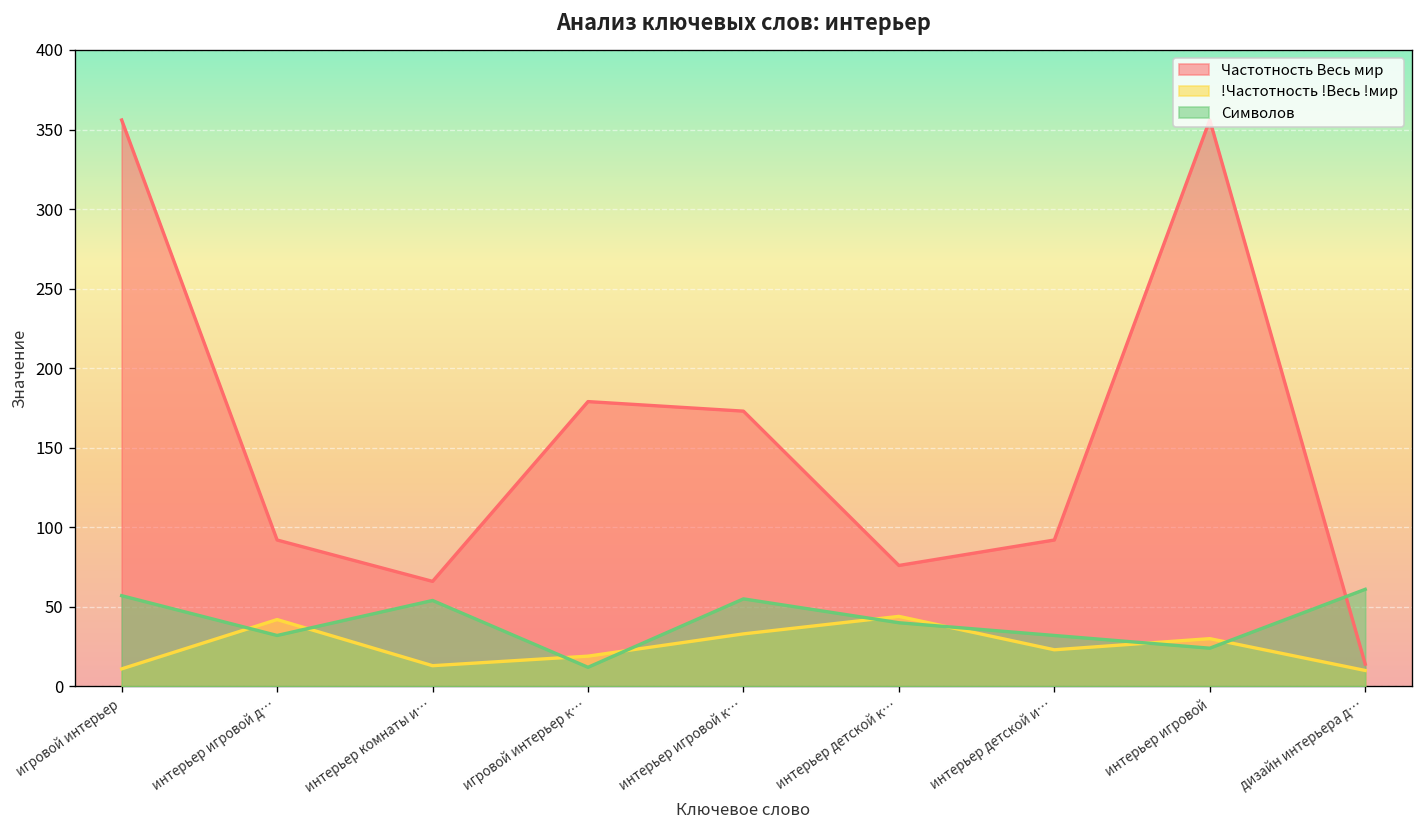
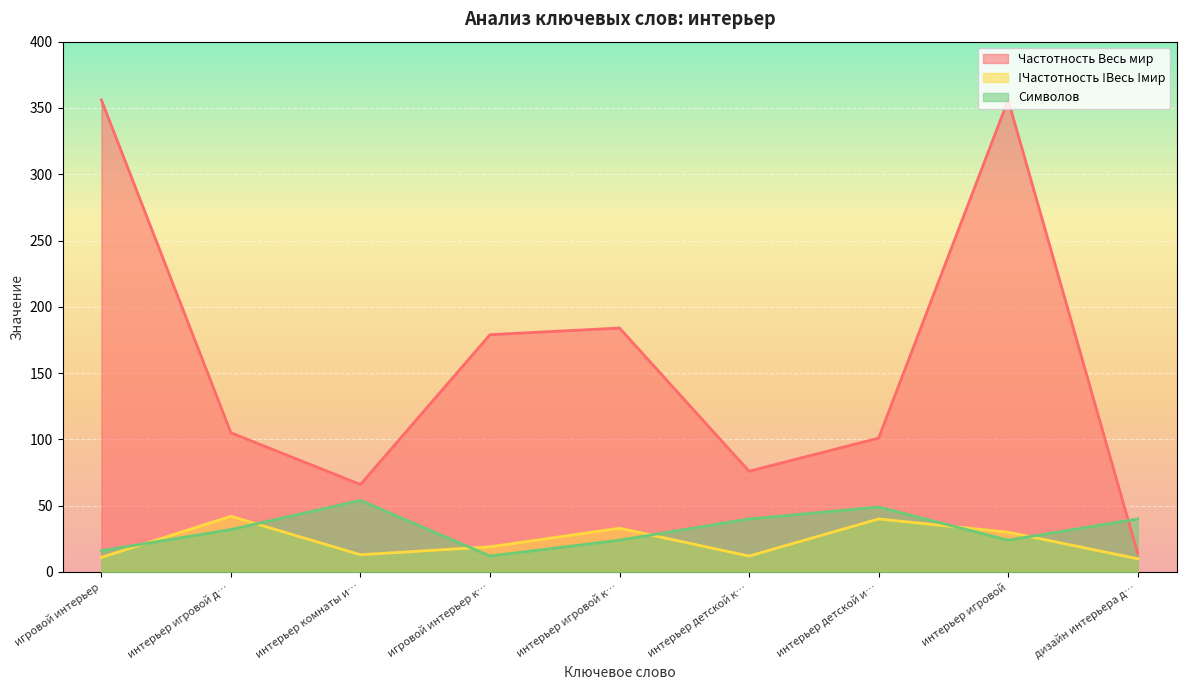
  {
    "Частотность Весь мир": {
      "игровой интерьер": 356,
-     "интерьер игровой д…": 92,
+     "интерьер игровой д…": 105,
      "интерьер комнаты и…": 66,
      "игровой интерьер к…": 179,
-     "интерьер игровой к…": 173,
+     "интерьер игровой к…": 184,
      "интерьер детской к…": 76,
-     "интерьер детской и…": 92,
+     "интерьер детской и…": 101,
      "дизайн интерьера д…": 14
    },
    "!Частотность !Весь !мир": {
      "игровой интерьер": 11,
      "интерьер игровой д…": 42,
      "интерьер комнаты и…": 13,
      "игровой интерьер к…": 19,
      "интерьер игровой к…": 33,
-     "интерьер детской к…": 44,
-     "интерьер детской и…": 23,
+     "интерьер детской к…": 12,
+     "интерьер детской и…": 40,
      "интерьер игровой": 30,
      "дизайн интерьера д…": 10
    },
    "Символов": {
-     "игровой интерьер": 57,
+     "игровой интерьер": 16,
      "интерьер игровой д…": 32,
      "интерьер комнаты и…": 54,
      "игровой интерьер к…": 12,
-     "интерьер игровой к…": 55,
+     "интерьер игровой к…": 24,
      "интерьер детской к…": 40,
-     "интерьер детской и…": 32,
+     "интерьер детской и…": 49,
      "интерьер игровой": 24,
-     "дизайн интерьера д…": 61
+     "дизайн интерьера д…": 40
    }
  }
